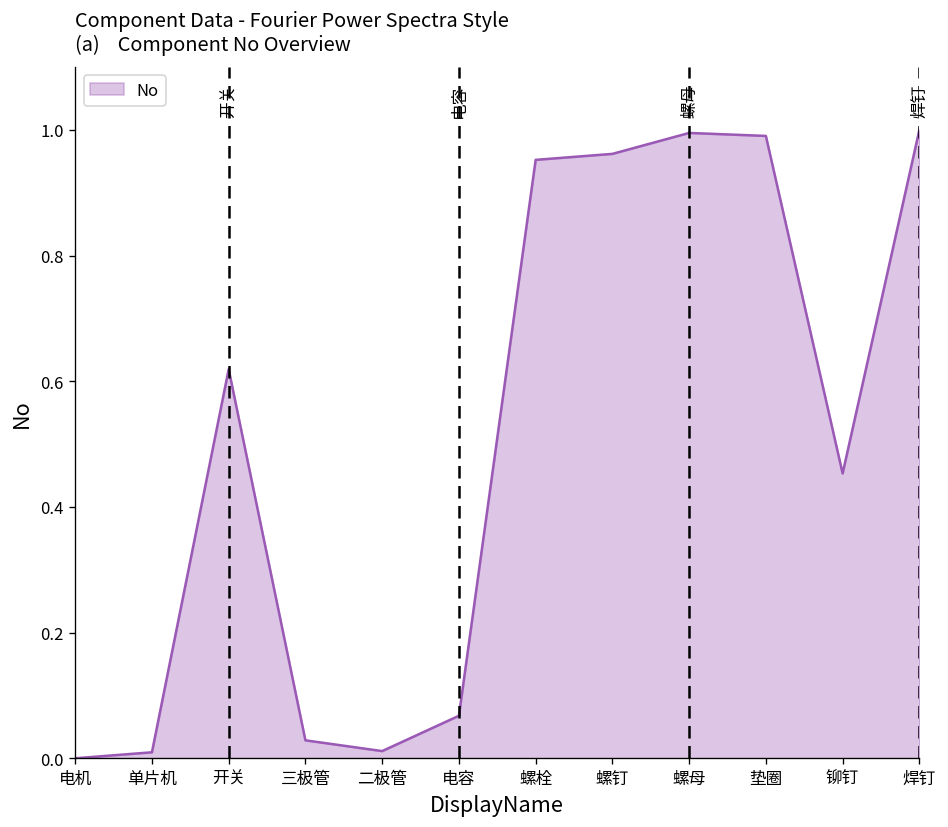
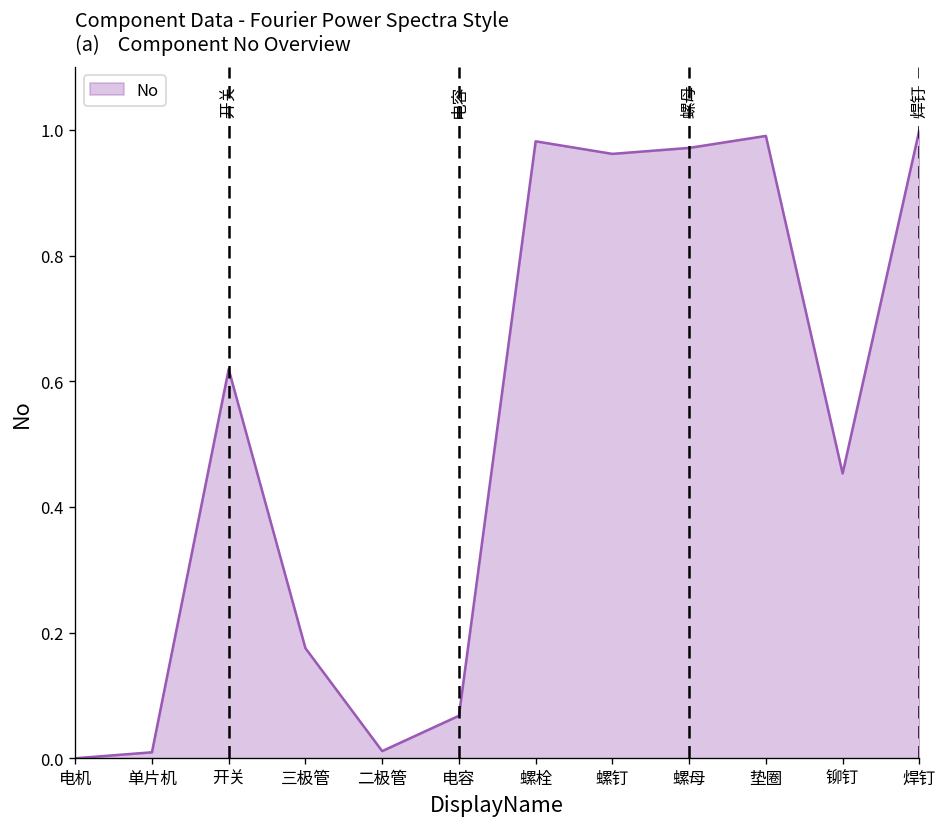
  {
    "电机": 0.00,
    "单片机": 0.01,
    "开关": 0.62,
-   "三极管": 0.03,
+   "三极管": 0.18,
    "二极管": 0.01,
    "电容": 0.07,
-   "螺栓": 0.95,
+   "螺栓": 0.98,
    "螺钉": 0.96,
-   "螺母": 1.00,
+   "螺母": 0.97,
    "垫圈": 0.99,
    "铆钉": 0.45,
    "焊钉": 1.00
  }
